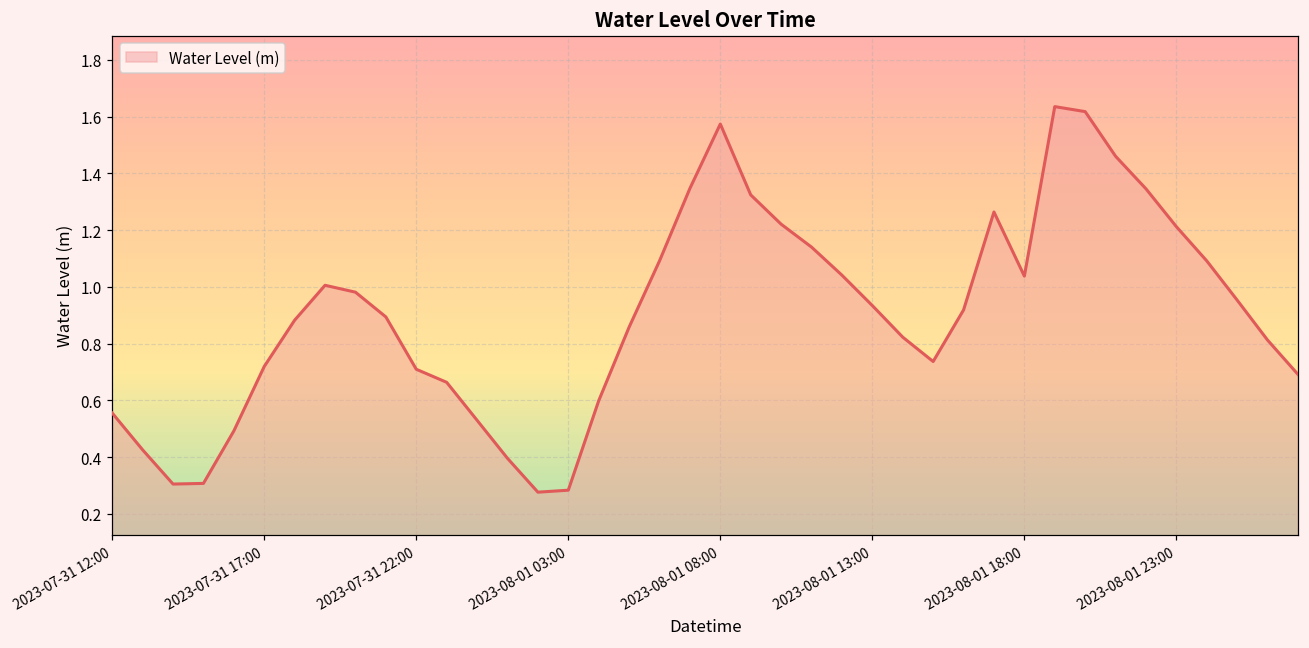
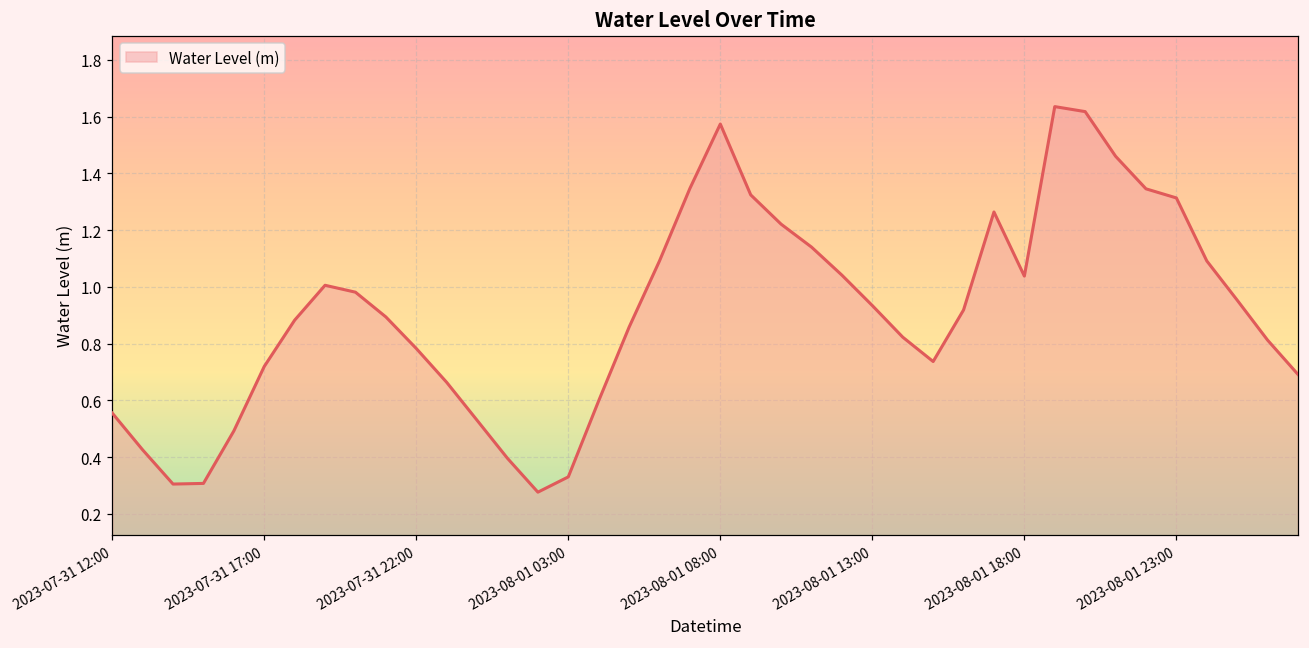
  {
    "2023-07-31 12:00": 0.56,
    "2023-07-31 17:00": 0.72,
-   "2023-07-31 22:00": 0.71,
-   "2023-08-01 03:00": 0.28,
+   "2023-07-31 22:00": 0.78,
+   "2023-08-01 03:00": 0.33,
    "2023-08-01 08:00": 1.57,
    "2023-08-01 13:00": 0.93,
    "2023-08-01 18:00": 1.04,
-   "2023-08-01 23:00": 1.21
+   "2023-08-01 23:00": 1.31
  }
